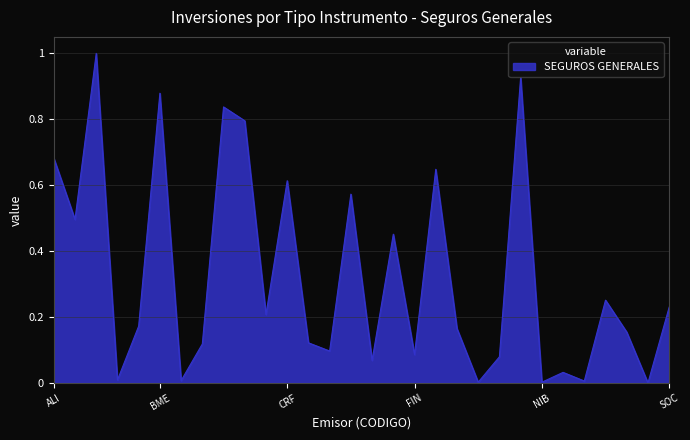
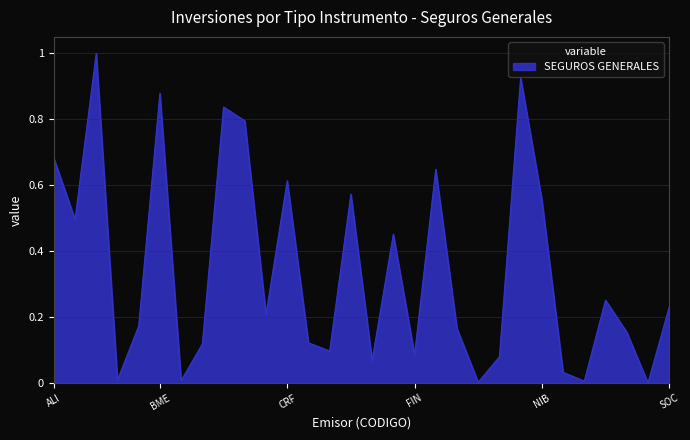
  {
    "ALI": 0.68,
    "BME": 0.88,
    "CRF": 0.61,
    "FIN": 0.09,
-   "NIB": 0.00,
+   "NIB": 0.56,
    "SOC": 0.23
  }
